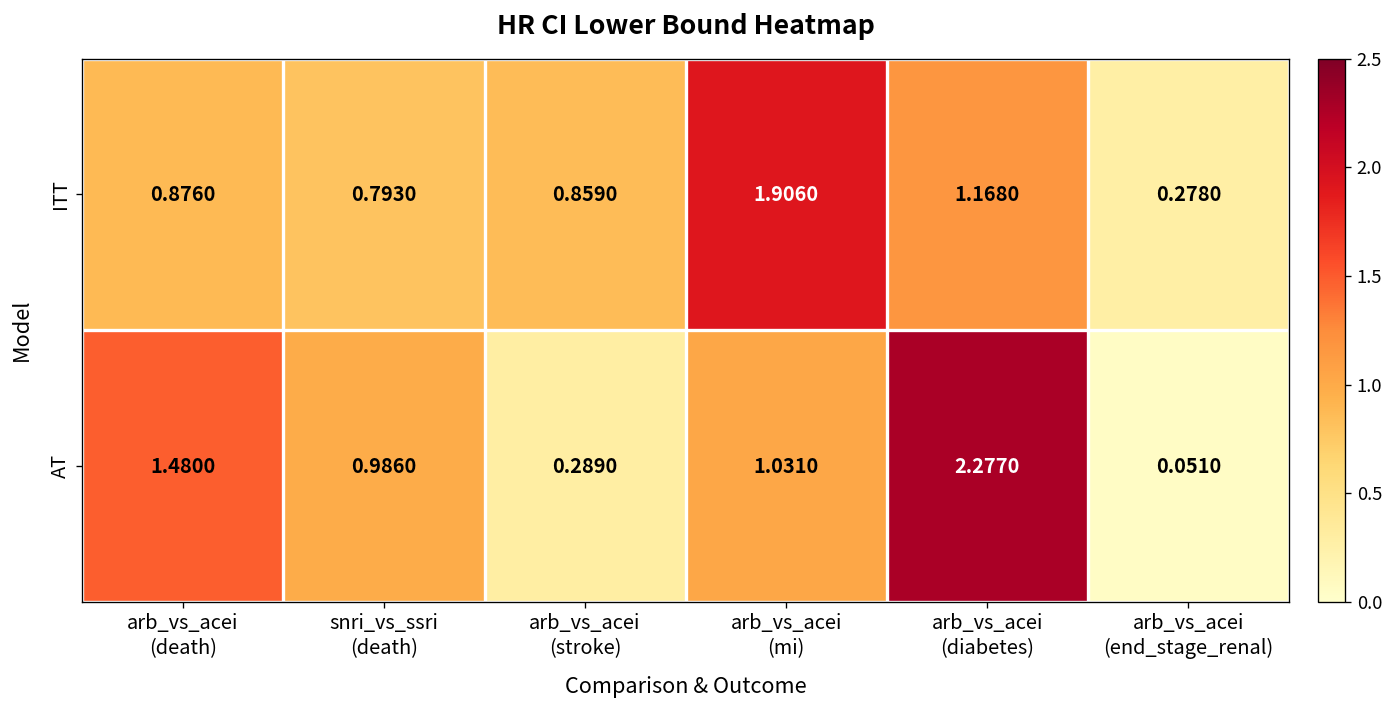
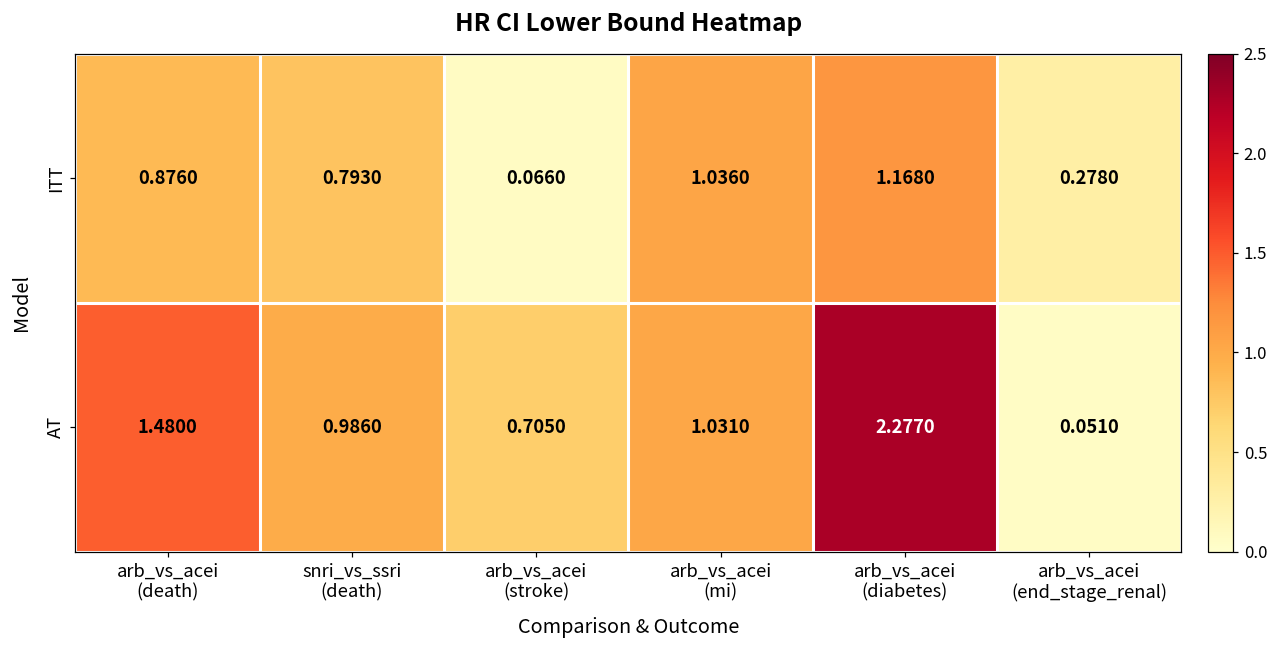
  {
    "ITT": {
      "arb_vs_acei (death)": 0.8760,
      "snri_vs_ssri (death)": 0.7930,
-     "arb_vs_acei (stroke)": 0.8590,
-     "arb_vs_acei (mi)": 1.9060,
+     "arb_vs_acei (stroke)": 0.0660,
+     "arb_vs_acei (mi)": 1.0360,
      "arb_vs_acei (diabetes)": 1.1680,
      "arb_vs_acei (end_stage_renal)": 0.2780
    },
    "AT": {
      "arb_vs_acei (death)": 1.4800,
      "snri_vs_ssri (death)": 0.9860,
-     "arb_vs_acei (stroke)": 0.2890,
+     "arb_vs_acei (stroke)": 0.7050,
      "arb_vs_acei (mi)": 1.0310,
      "arb_vs_acei (diabetes)": 2.2770,
      "arb_vs_acei (end_stage_renal)": 0.0510
    }
  }
